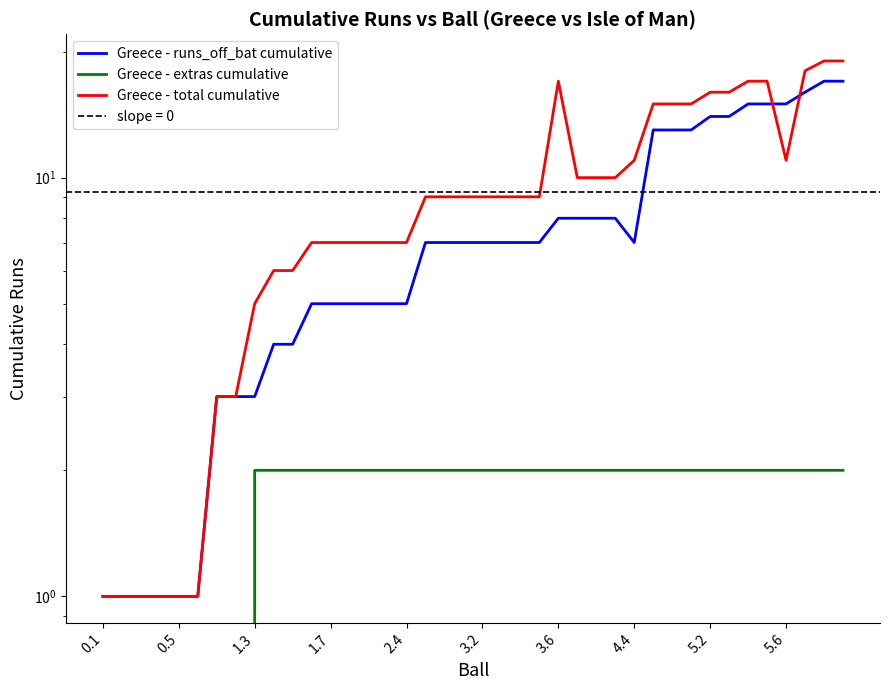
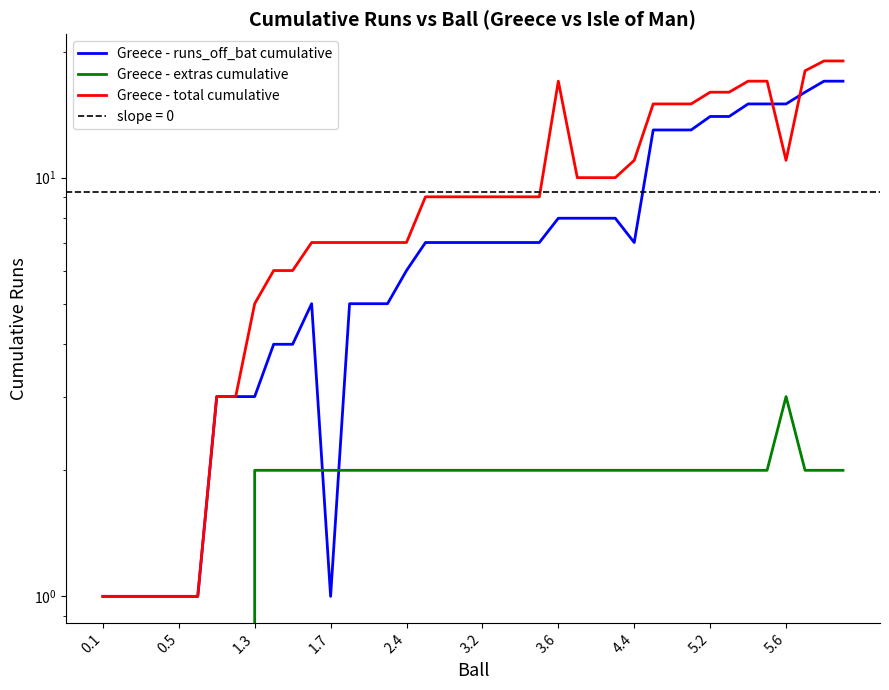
  {
    "Greece - runs_off_bat cumulative": {
      "1.3": 3,
-     "1.7": 5,
-     "2.4": 5,
+     "1.7": 1,
+     "2.4": 6,
      "3.2": 7,
      "3.6": 8,
      "4.4": 7,
      "5.2": 14,
      "5.6": 15
    },
    "Greece - extras cumulative": {
      "1.3": 2,
      "1.7": 2,
      "2.4": 2,
      "3.2": 2,
      "3.6": 2,
      "4.4": 2,
      "5.2": 2,
-     "5.6": 2
+     "5.6": 3
    },
    "Greece - total cumulative": {
      "1.3": 5,
      "1.7": 7,
      "2.4": 7,
      "3.2": 9,
      "3.6": 17,
      "4.4": 11,
      "5.2": 16,
      "5.6": 11
    }
  }
